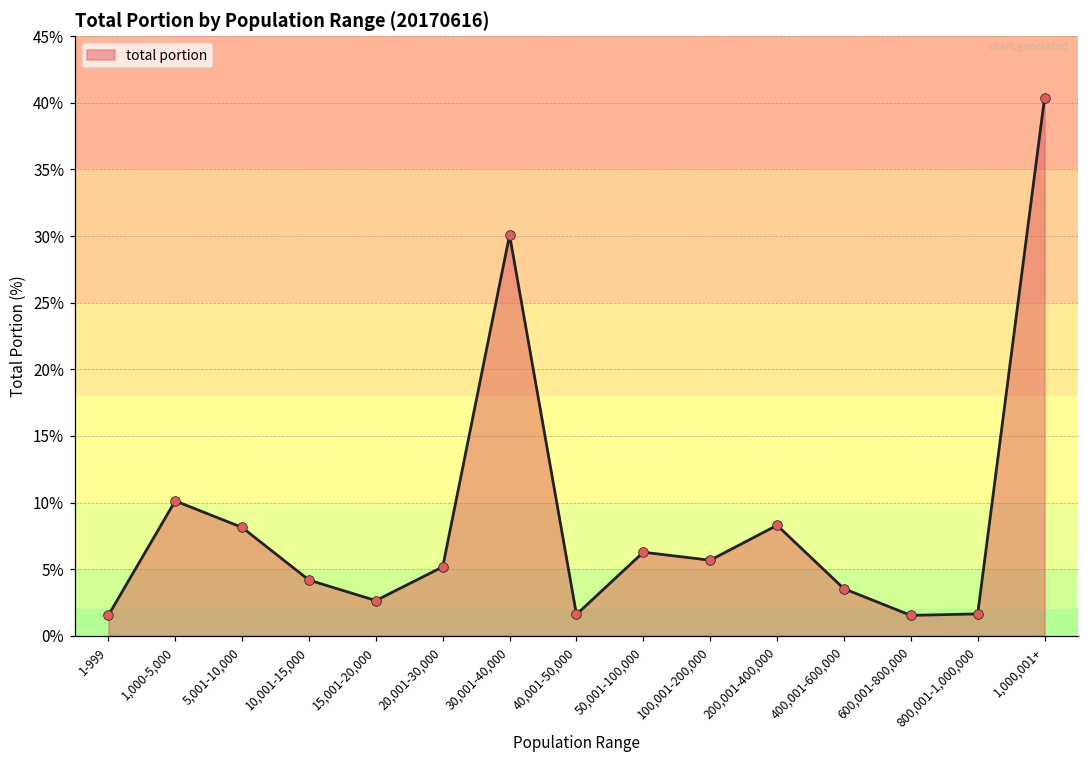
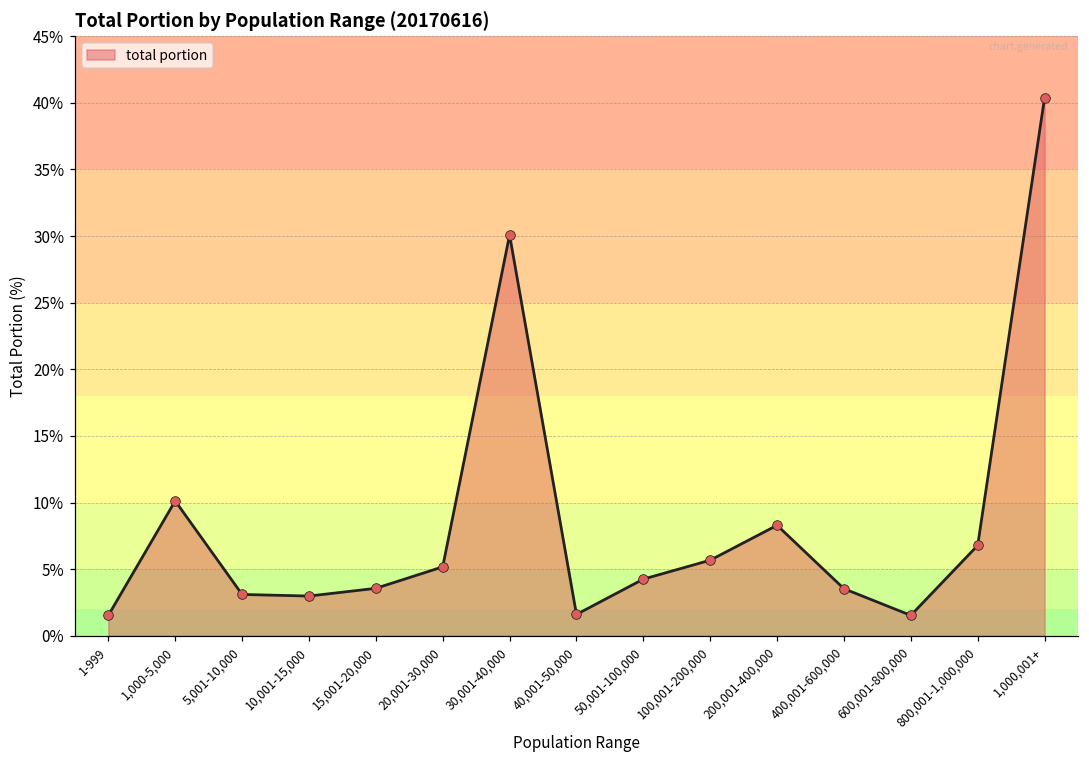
  {
    "1-999": "1.5%",
    "1,000-5,000": "10.1%",
-   "5,001-10,000": "8.1%",
-   "10,001-15,000": "4.2%",
-   "15,001-20,000": "2.6%",
+   "5,001-10,000": "3.1%",
+   "10,001-15,000": "3.0%",
+   "15,001-20,000": "3.6%",
    "20,001-30,000": "5.2%",
    "30,001-40,000": "30.1%",
    "40,001-50,000": "1.6%",
-   "50,001-100,000": "6.3%",
+   "50,001-100,000": "4.3%",
    "100,001-200,000": "5.7%",
    "200,001-400,000": "8.3%",
    "400,001-600,000": "3.5%",
    "600,001-800,000": "1.5%",
-   "800,001-1,000,000": "1.6%",
+   "800,001-1,000,000": "6.8%",
    "1,000,001+": "40.4%"
  }
